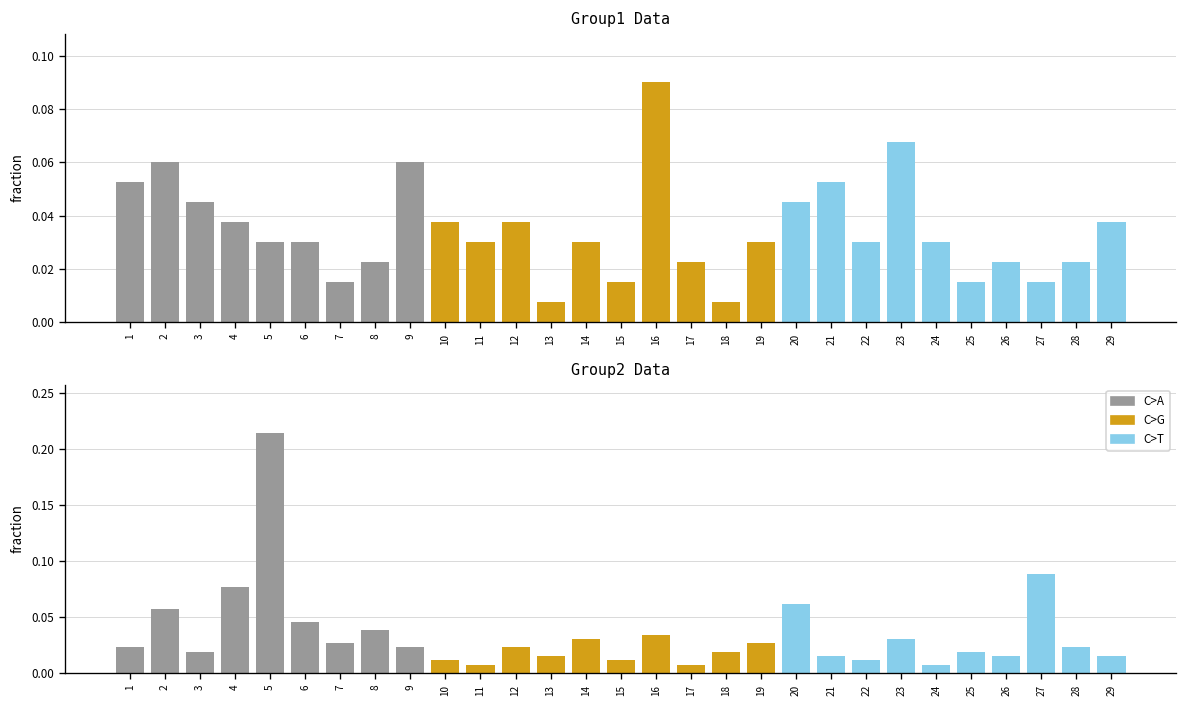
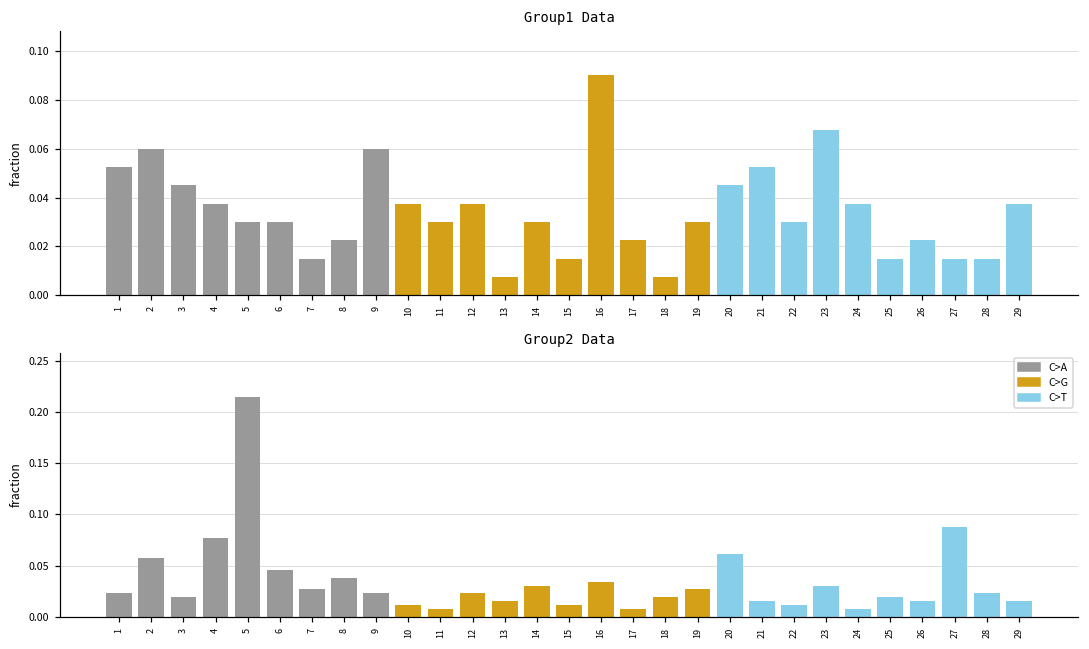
  {
    "Group1 Data": {
      "1": 0.053,
      "2": 0.060,
      "3": 0.045,
      "4": 0.038,
      "5": 0.030,
      "6": 0.030,
      "7": 0.015,
      "8": 0.023,
      "9": 0.060,
      "10": 0.038,
      "11": 0.030,
      "12": 0.038,
      "13": 0.008,
      "14": 0.030,
      "15": 0.015,
      "16": 0.090,
      "17": 0.023,
      "18": 0.008,
      "19": 0.030,
      "20": 0.045,
      "21": 0.053,
      "22": 0.030,
      "23": 0.068,
-     "24": 0.030,
+     "24": 0.038,
      "25": 0.015,
      "26": 0.023,
      "27": 0.015,
-     "28": 0.023,
+     "28": 0.015,
      "29": 0.038
    },
    "Group2 Data": {
      "1": 0.02,
      "2": 0.06,
      "3": 0.02,
      "4": 0.08,
      "5": 0.21,
      "6": 0.05,
      "7": 0.03,
      "8": 0.04,
      "9": 0.02,
      "10": 0.01,
      "11": 0.01,
      "12": 0.02,
      "13": 0.02,
      "14": 0.03,
      "15": 0.01,
      "16": 0.03,
      "17": 0.01,
      "18": 0.02,
      "19": 0.03,
      "20": 0.06,
      "21": 0.02,
      "22": 0.01,
      "23": 0.03,
      "24": 0.01,
      "25": 0.02,
      "26": 0.02,
      "27": 0.09,
      "28": 0.02,
      "29": 0.02
    }
  }
